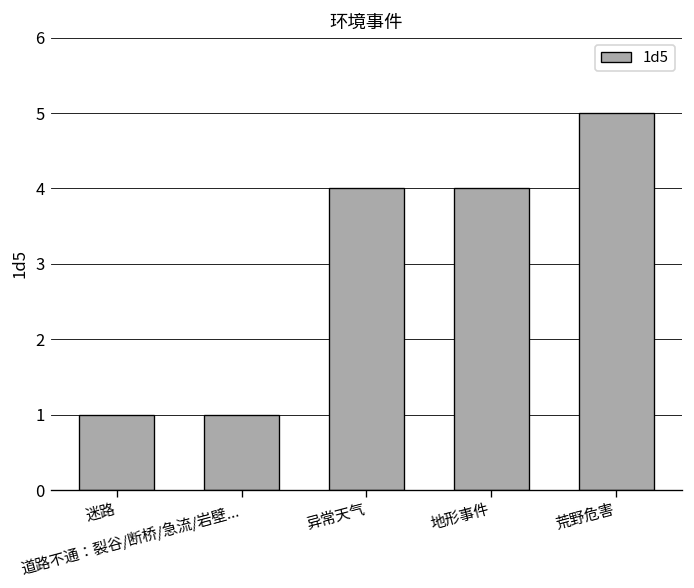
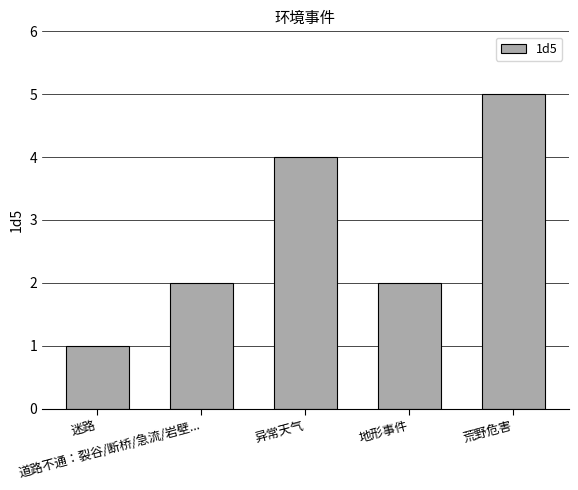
  {
    "迷路": 1,
-   "道路不通：裂谷/断桥/急流/岩壁...": 1,
+   "道路不通：裂谷/断桥/急流/岩壁...": 2,
    "异常天气": 4,
-   "地形事件": 4,
+   "地形事件": 2,
    "荒野危害": 5
  }
